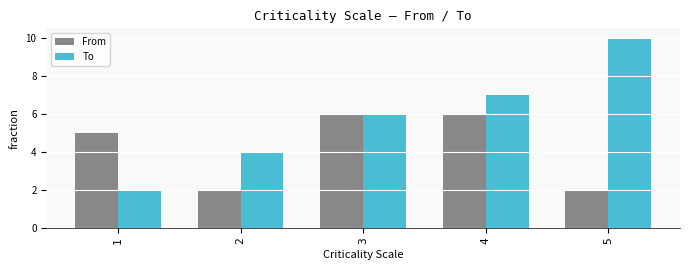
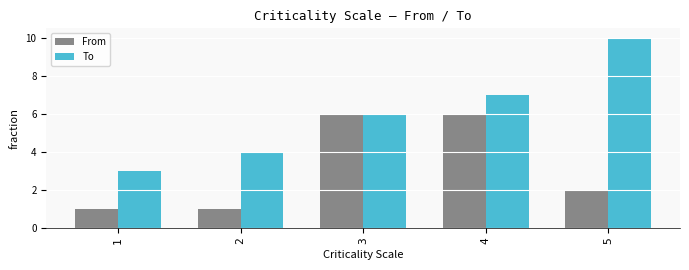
  {
    "From": {
-     "1": 5,
-     "2": 2,
+     "1": 1,
+     "2": 1,
      "3": 6,
      "4": 6,
      "5": 2
    },
    "To": {
-     "1": 2,
+     "1": 3,
      "2": 4,
      "3": 6,
      "4": 7,
      "5": 10
    }
  }
